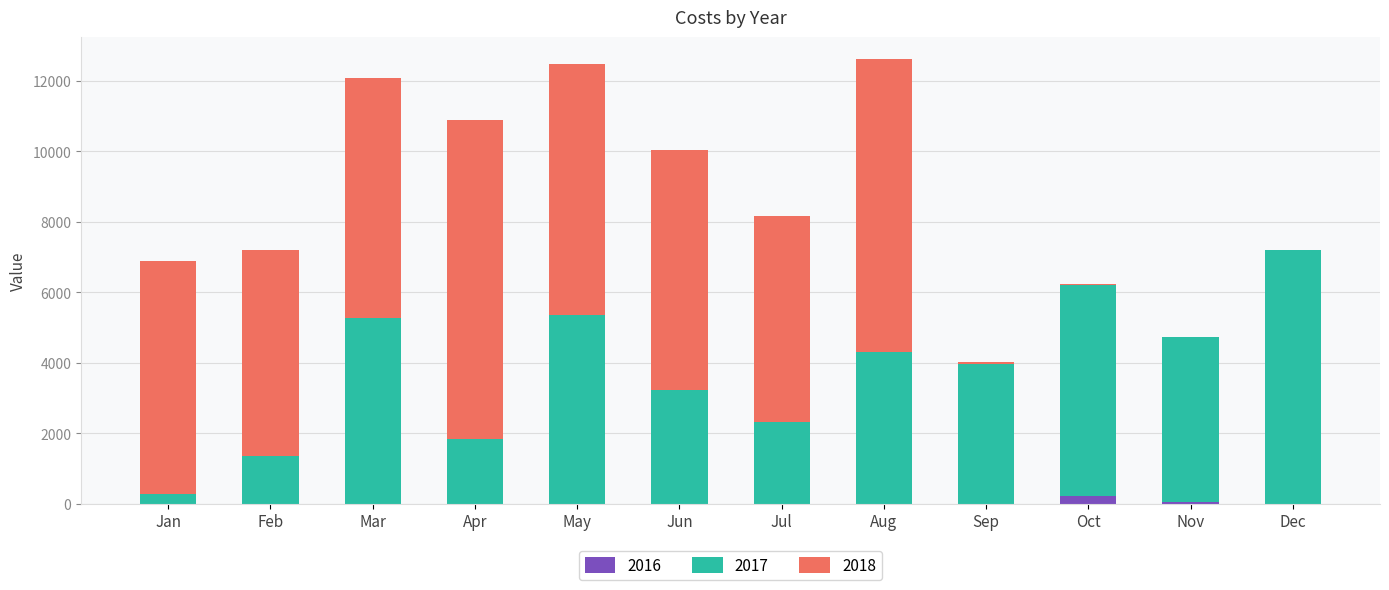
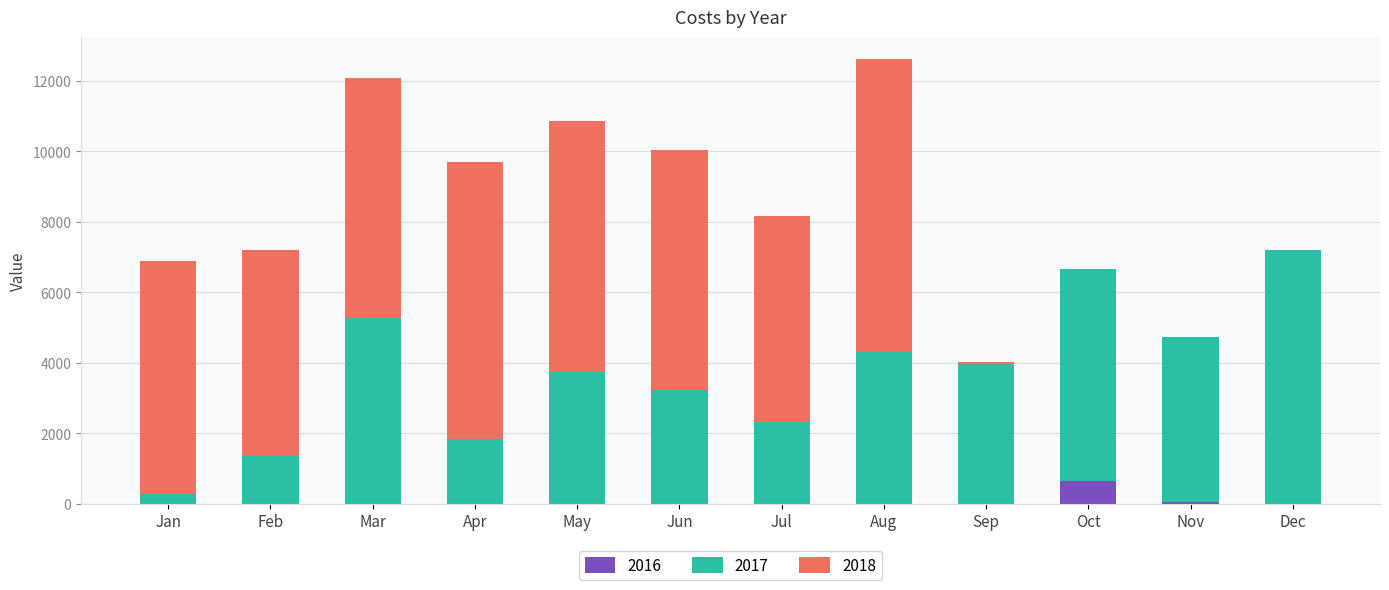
  {
    "2016": {
      "Jan": 0,
      "Feb": 0,
      "Mar": 0,
      "Apr": 0,
      "May": 0,
      "Jun": 0,
      "Jul": 0,
      "Aug": 0,
      "Sep": 0,
-     "Oct": 200
+     "Oct": 600
    },
    "2017": {
      "Jan": 300,
      "Feb": 1400,
      "Mar": 5300,
      "Apr": 1800,
-     "May": 5400,
+     "May": 3800,
      "Jun": 3200,
      "Jul": 2300,
      "Aug": 4300,
      "Sep": 4000,
      "Oct": 6000,
      "Nov": 4700,
      "Dec": 7200
    },
    "2018": {
      "Jan": 6600,
      "Feb": 5900,
      "Mar": 6800,
-     "Apr": 9100,
+     "Apr": 7900,
      "May": 7100,
      "Jun": 6800,
      "Jul": 5800,
      "Aug": 8300,
      "Nov": 0,
      "Dec": 0
    }
  }
